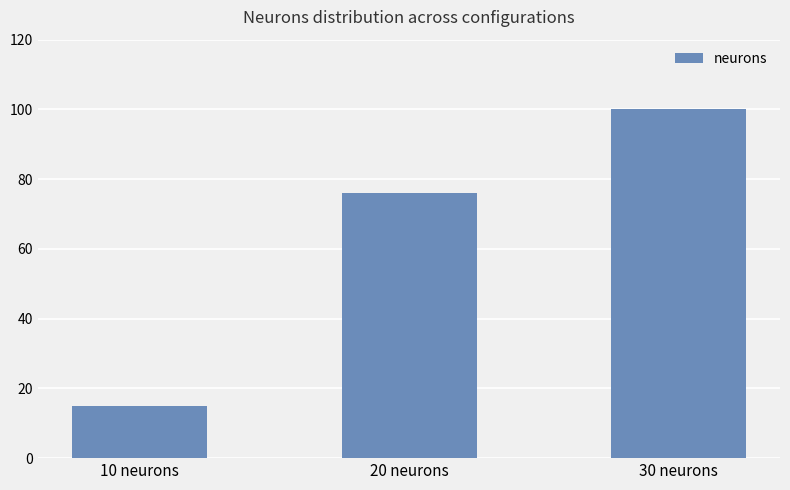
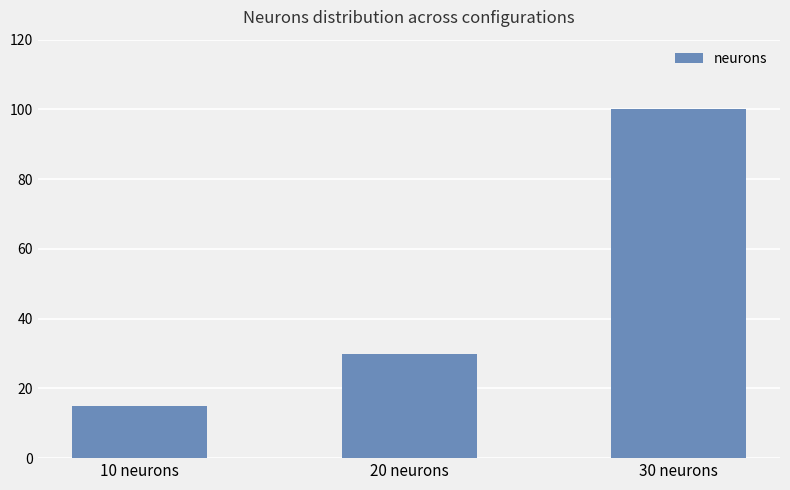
  {
    "10 neurons": 15,
-   "20 neurons": 76,
+   "20 neurons": 30,
    "30 neurons": 100
  }
